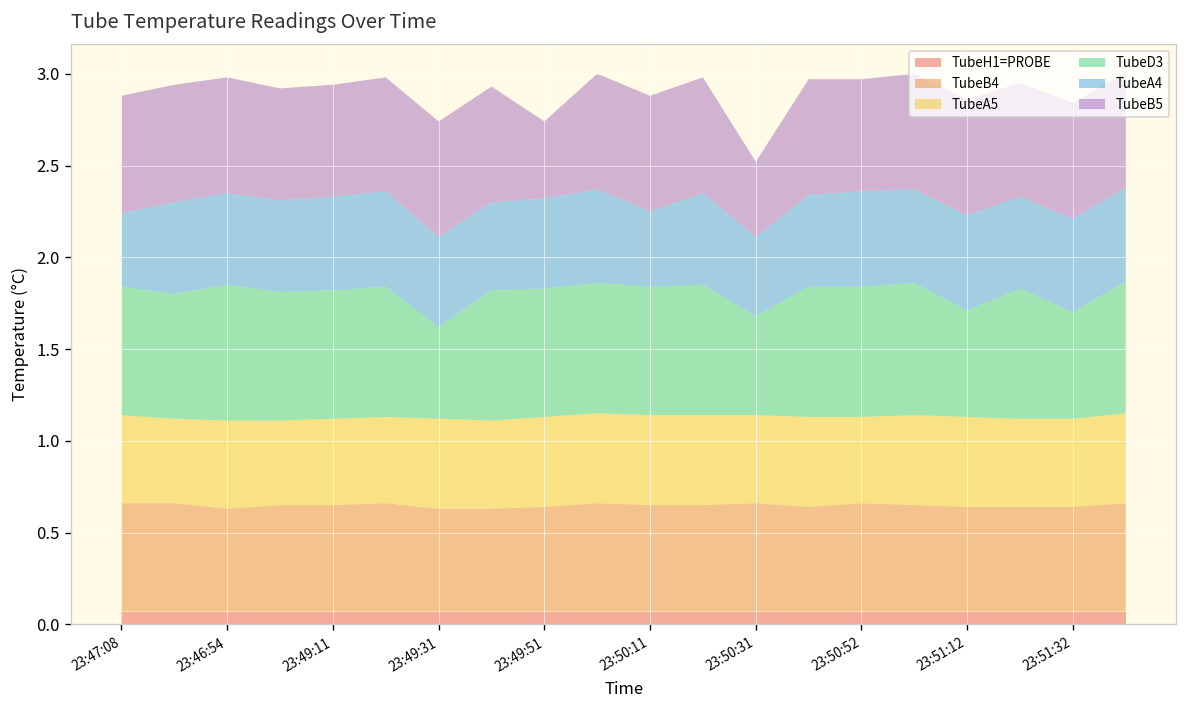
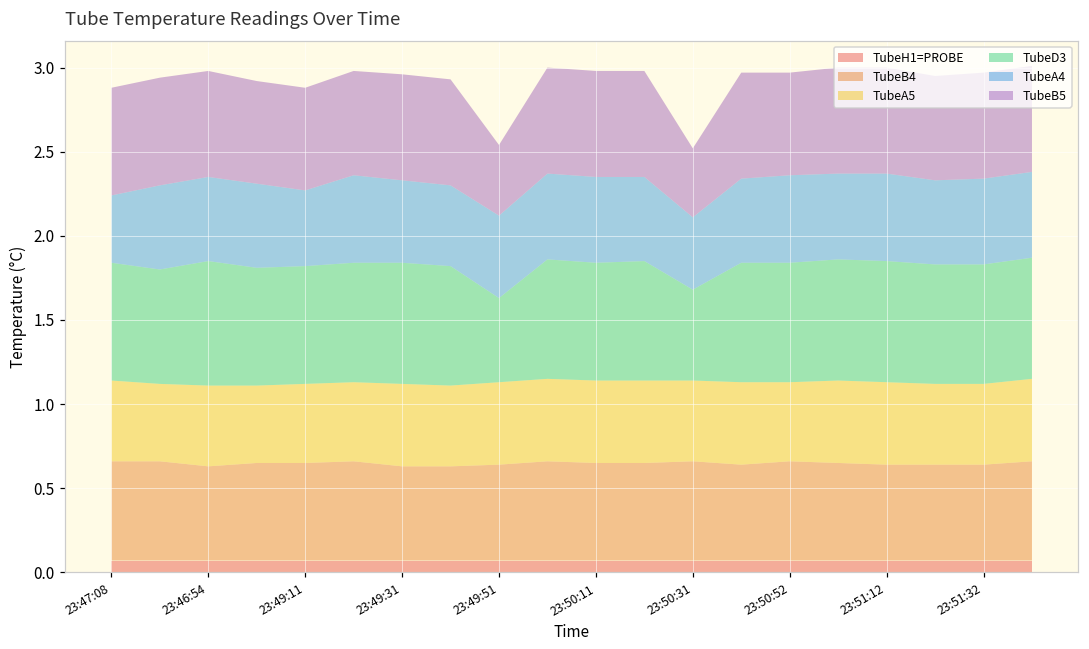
  {
    "TubeD3": {
      "23:47:08": 0.70,
      "23:46:54": 0.74,
      "23:49:11": 0.70,
-     "23:49:31": 0.50,
-     "23:49:51": 0.7,
+     "23:49:31": 0.72,
+     "23:49:51": 0.5,
      "23:50:11": 0.70,
      "23:50:31": 0.54,
      "23:50:52": 0.71,
-     "23:51:12": 0.58,
-     "23:51:32": 0.58
+     "23:51:12": 0.72,
+     "23:51:32": 0.71
    },
    "TubeA4": {
      "23:47:08": 0.40,
      "23:46:54": 0.50,
-     "23:49:11": 0.51,
+     "23:49:11": 0.45,
      "23:49:31": 0.49,
      "23:49:51": 0.49,
-     "23:50:11": 0.41,
+     "23:50:11": 0.51,
      "23:50:31": 0.43,
      "23:50:52": 0.52,
      "23:51:12": 0.52,
      "23:51:32": 0.51
    },
    "TubeB5": {
      "23:47:08": 0.64,
      "23:46:54": 0.63,
      "23:49:11": 0.61,
      "23:49:31": 0.63,
      "23:49:51": 0.42,
      "23:50:11": 0.63,
      "23:50:31": 0.41,
      "23:50:52": 0.61
    }
  }
